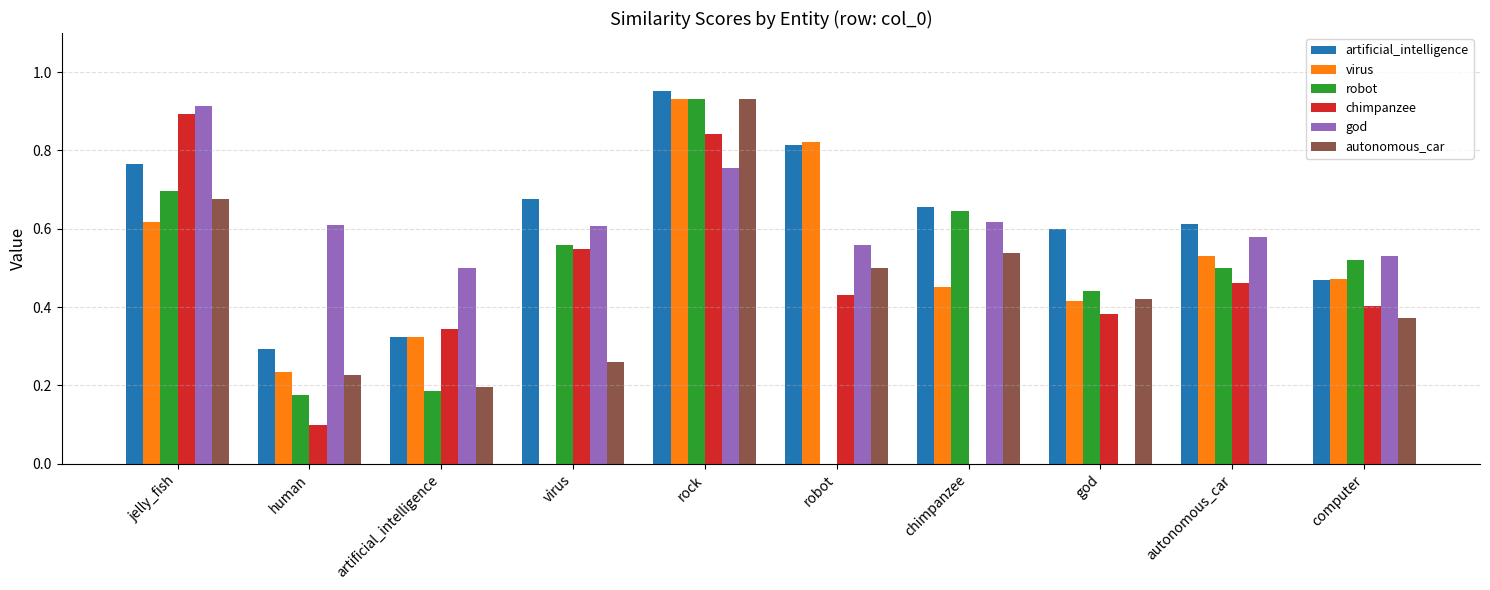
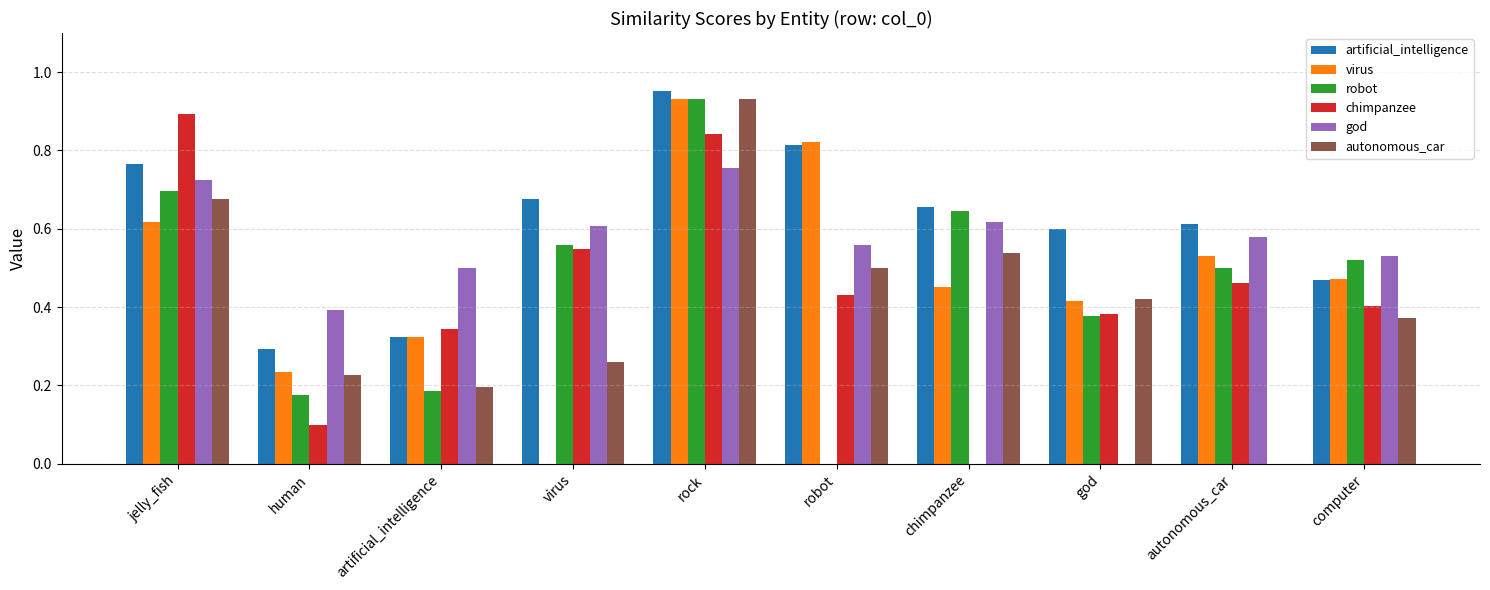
  {
    "artificial_intelligence": {
      "jelly_fish": 0.76,
      "human": 0.29,
      "artificial_intelligence": 0.32,
      "virus": 0.68,
      "rock": 0.95,
      "robot": 0.81,
      "chimpanzee": 0.66,
      "god": 0.60,
      "autonomous_car": 0.61,
      "computer": 0.47
    },
    "virus": {
      "jelly_fish": 0.62,
      "human": 0.24,
      "artificial_intelligence": 0.32,
      "virus": 0.00,
      "rock": 0.93,
      "robot": 0.82,
      "chimpanzee": 0.45,
      "god": 0.42,
      "autonomous_car": 0.53,
      "computer": 0.47
    },
    "robot": {
      "jelly_fish": 0.70,
      "human": 0.18,
      "artificial_intelligence": 0.19,
      "virus": 0.56,
      "rock": 0.93,
      "robot": 0.00,
      "chimpanzee": 0.65,
-     "god": 0.44,
+     "god": 0.38,
      "autonomous_car": 0.50,
      "computer": 0.52
    },
    "chimpanzee": {
      "jelly_fish": 0.89,
      "human": 0.10,
      "artificial_intelligence": 0.34,
      "virus": 0.55,
      "rock": 0.84,
      "robot": 0.43,
      "chimpanzee": 0.00,
      "god": 0.38,
      "autonomous_car": 0.46,
      "computer": 0.40
    },
    "god": {
-     "jelly_fish": 0.91,
-     "human": 0.61,
+     "jelly_fish": 0.73,
+     "human": 0.39,
      "artificial_intelligence": 0.50,
      "virus": 0.61,
      "rock": 0.75,
      "robot": 0.56,
      "chimpanzee": 0.62,
      "god": 0.00,
      "autonomous_car": 0.58,
      "computer": 0.53
    },
    "autonomous_car": {
      "jelly_fish": 0.68,
      "human": 0.23,
      "artificial_intelligence": 0.20,
      "virus": 0.26,
      "rock": 0.93,
      "robot": 0.50,
      "chimpanzee": 0.54,
      "god": 0.42,
      "autonomous_car": 0.00,
      "computer": 0.37
    }
  }
